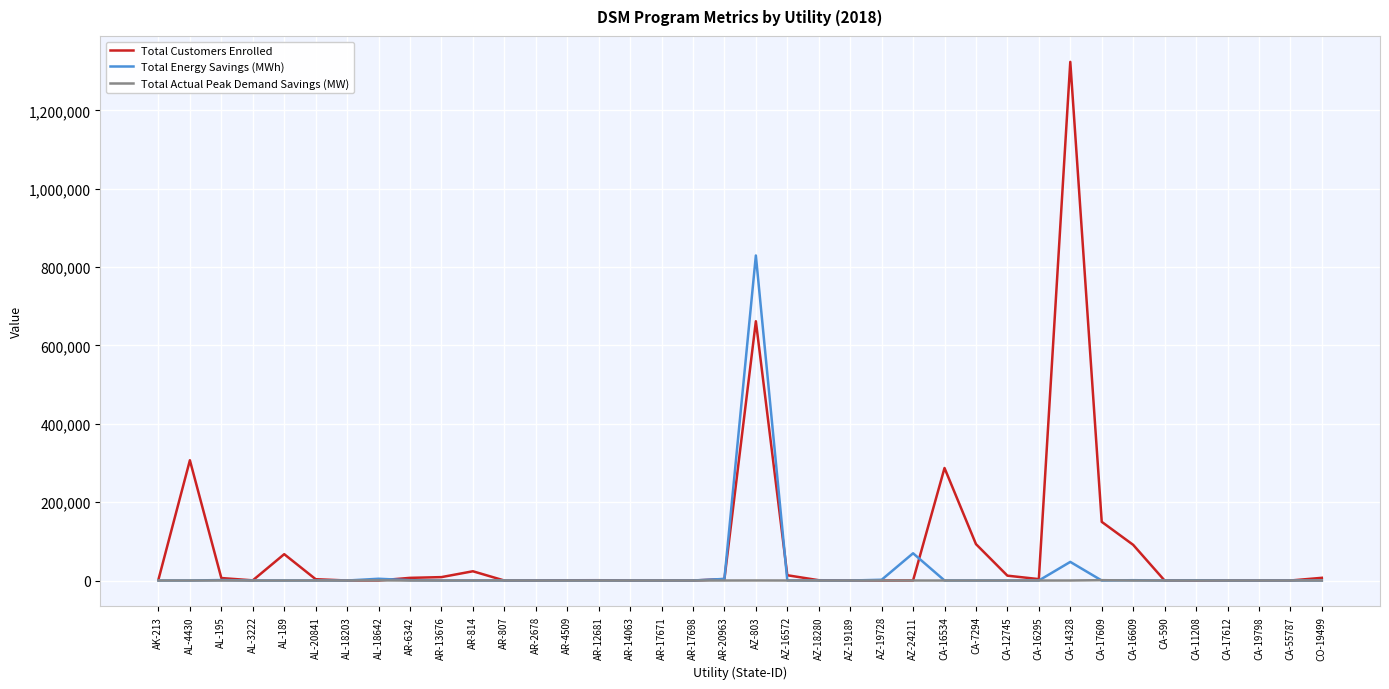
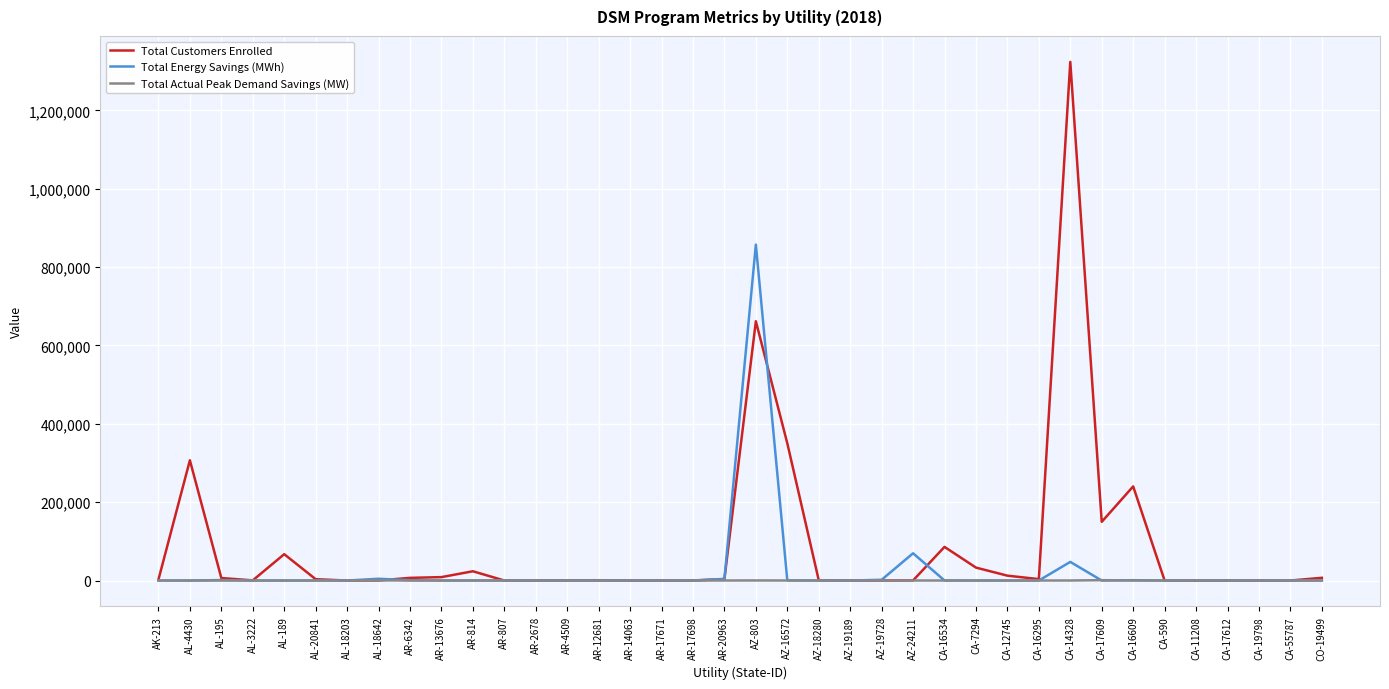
  {
    "Total Customers Enrolled": {
      "AL-4430": "310,000",
      "AL-189": "70,000",
      "AR-13676": "10,000",
      "AR-814": "20,000",
      "AZ-803": "660,000",
-     "AZ-16572": "10,000",
-     "CA-16534": "290,000",
-     "CA-7294": "90,000",
+     "AZ-16572": "350,000",
+     "CA-16534": "90,000",
+     "CA-7294": "30,000",
      "CA-12745": "10,000",
      "CA-14328": "1,320,000",
      "CA-17609": "150,000",
-     "CA-16609": "90,000",
+     "CA-16609": "240,000",
      "CO-19499": "10,000"
    },
    "Total Energy Savings (MWh)": {
-     "AZ-803": "830,000",
+     "AZ-803": "860,000",
      "AZ-24211": "70,000",
      "CA-14328": "50,000"
    },
    "Total Actual Peak Demand Savings (MW)": {
      "AZ-803": "0",
      "CA-14328": "0"
    }
  }
